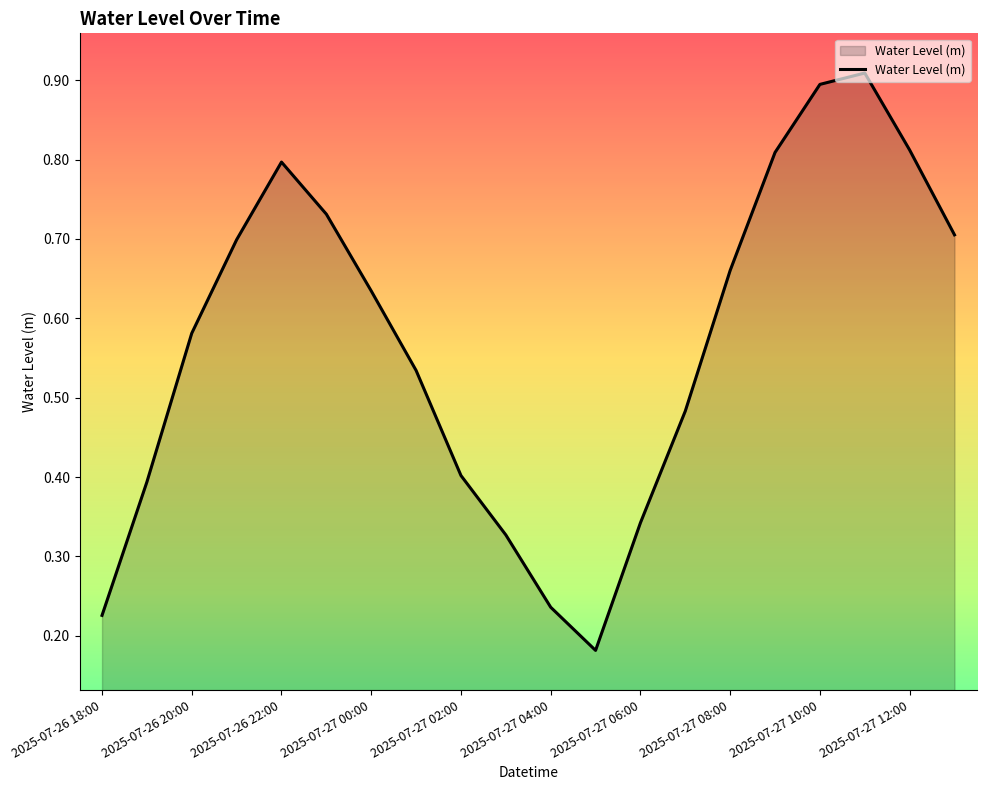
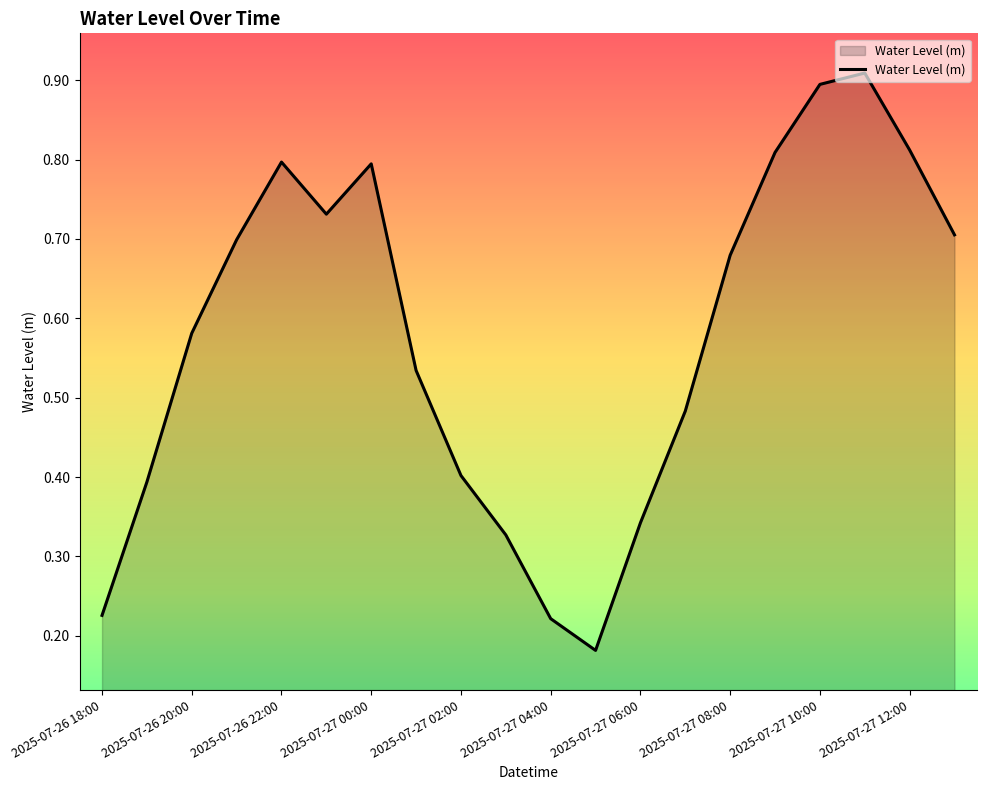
  {
    "2025-07-26 18:00": 0.23,
    "2025-07-26 20:00": 0.58,
    "2025-07-26 22:00": 0.80,
-   "2025-07-27 00:00": 0.63,
+   "2025-07-27 00:00": 0.79,
    "2025-07-27 02:00": 0.40,
-   "2025-07-27 04:00": 0.24,
+   "2025-07-27 04:00": 0.22,
    "2025-07-27 06:00": 0.34,
-   "2025-07-27 08:00": 0.66,
+   "2025-07-27 08:00": 0.68,
    "2025-07-27 10:00": 0.89,
    "2025-07-27 12:00": 0.81
  }
